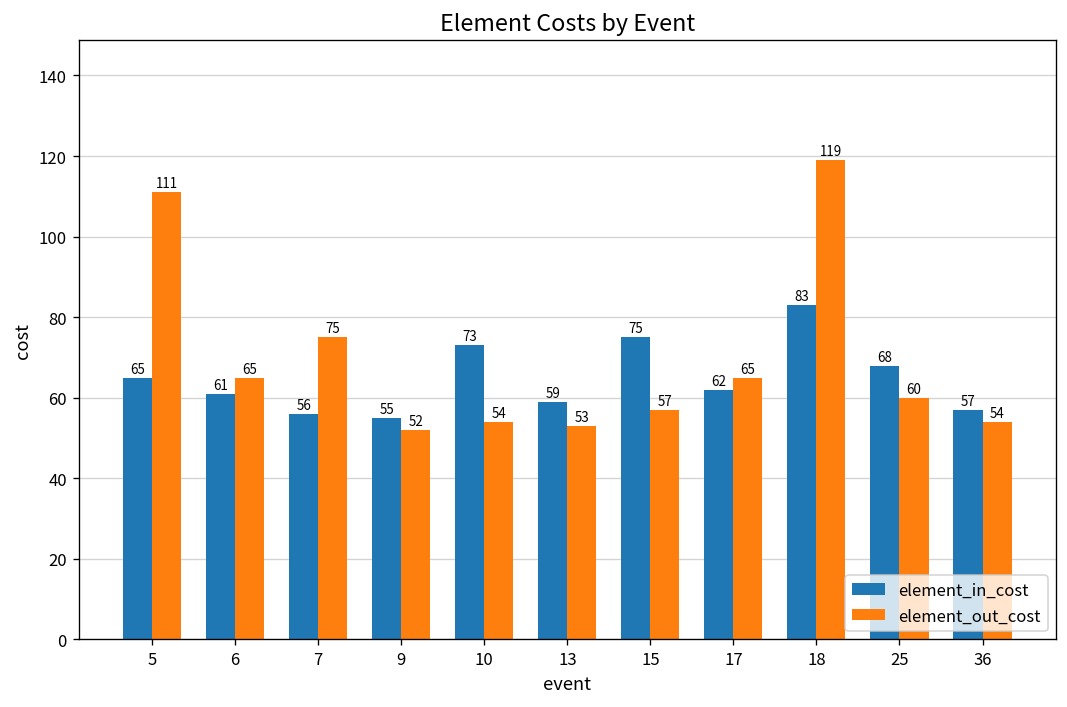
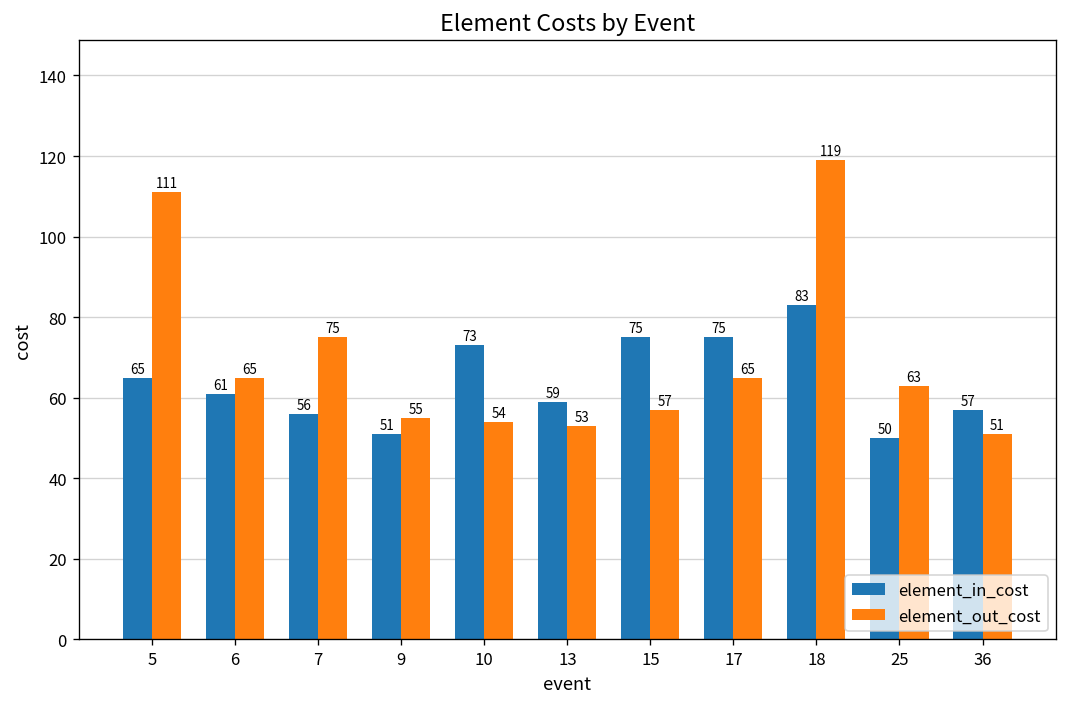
  {
    "element_in_cost": {
      "5": 65,
      "6": 61,
      "7": 56,
-     "9": 55,
+     "9": 51,
      "10": 73,
      "13": 59,
      "15": 75,
-     "17": 62,
+     "17": 75,
      "18": 83,
-     "25": 68,
+     "25": 50,
      "36": 57
    },
    "element_out_cost": {
      "5": 111,
      "6": 65,
      "7": 75,
-     "9": 52,
+     "9": 55,
      "10": 54,
      "13": 53,
      "15": 57,
      "17": 65,
      "18": 119,
-     "25": 60,
-     "36": 54
+     "25": 63,
+     "36": 51
    }
  }
